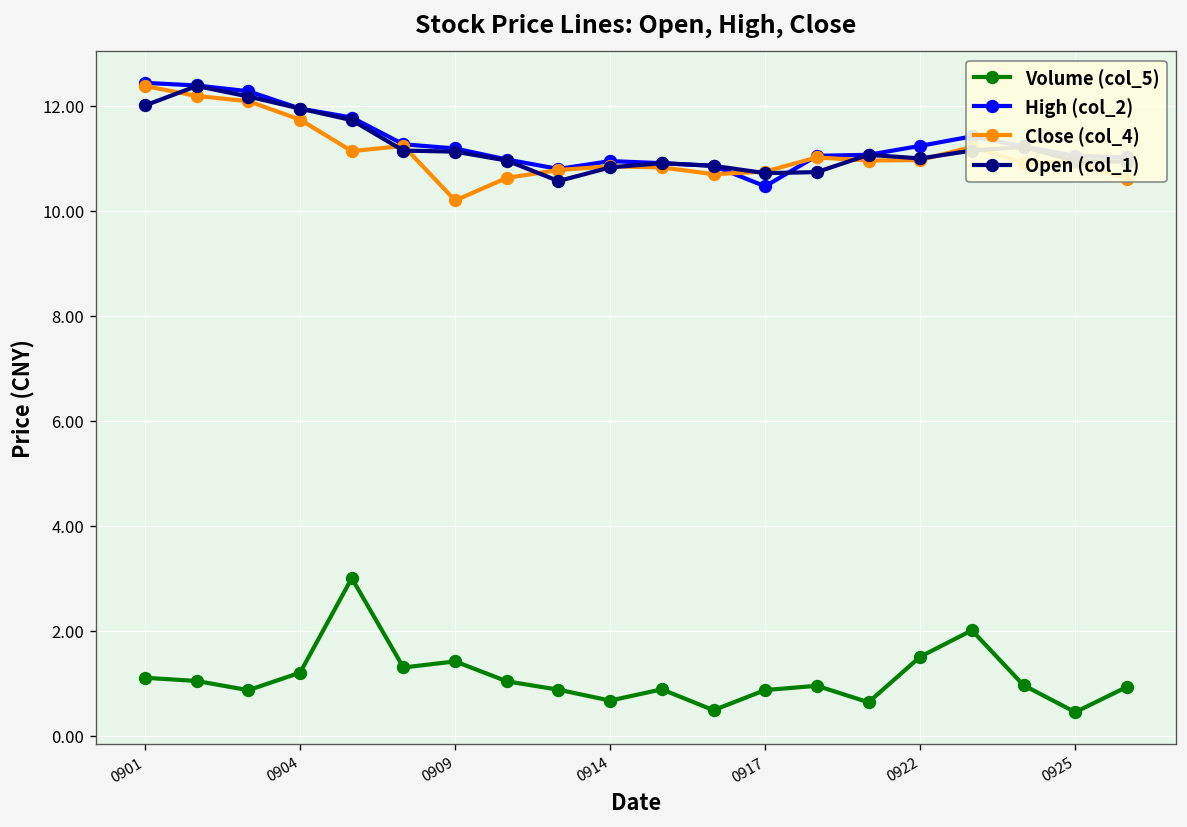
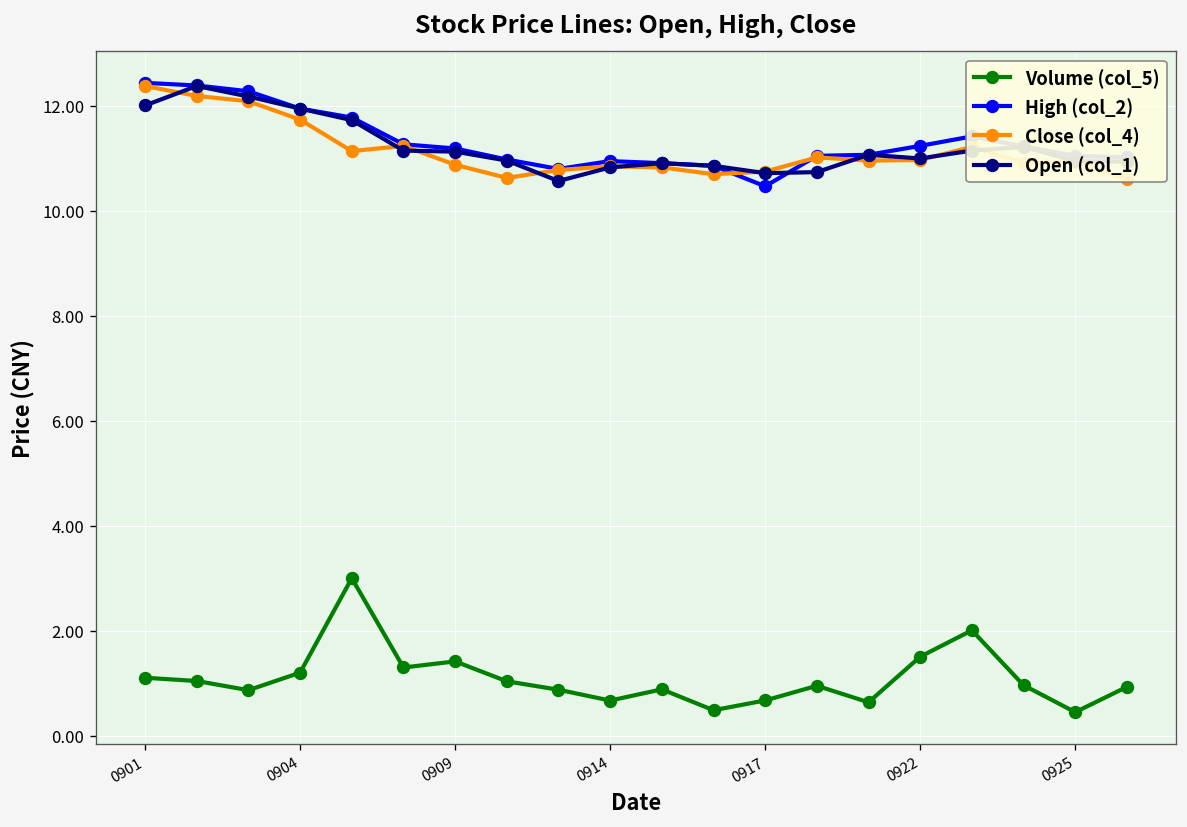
  {
    "Volume (col_5)": {
      "0901": 1.1,
      "0904": 1.2,
      "0909": 1.4,
      "0914": 0.7,
-     "0917": 0.9,
+     "0917": 0.7,
      "0922": 1.5,
      "0925": 0.5
    },
    "High (col_2)": {
      "0901": 12.4,
      "0909": 11.2,
      "0914": 11.0,
      "0917": 10.5,
      "0922": 11.2
    },
    "Close (col_4)": {
      "0901": 12.4,
      "0904": 11.7,
-     "0909": 10.2
+     "0909": 10.9
    },
    "Open (col_1)": {
      "0901": 12.0,
      "0909": 11.1
    }
  }
